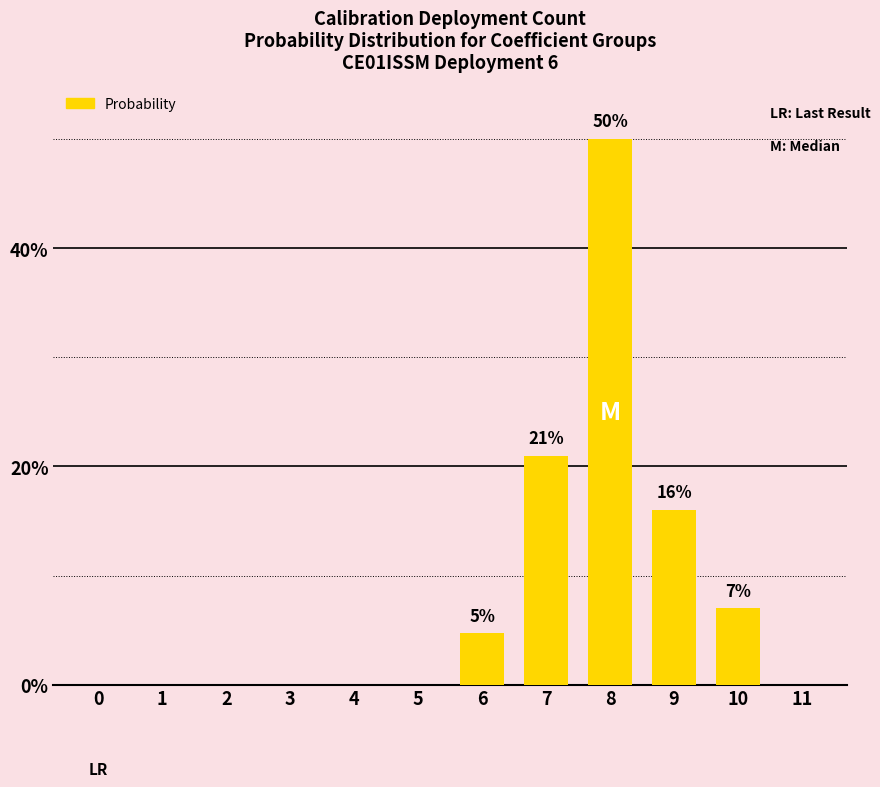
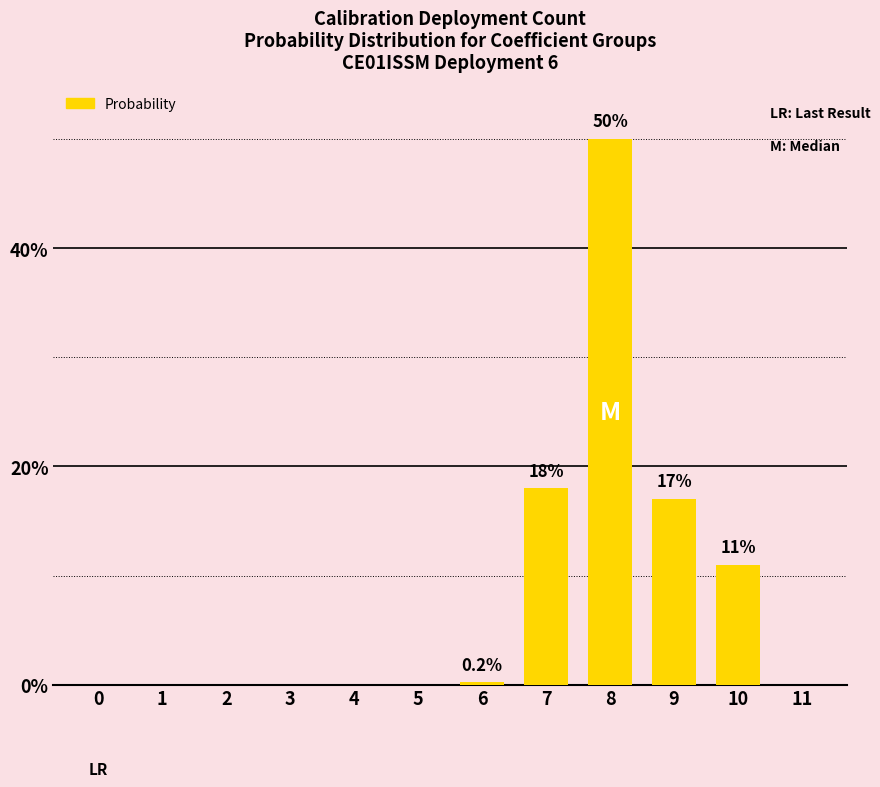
  {
-   "6": "5%",
-   "7": "21%",
+   "6": "0.2%",
+   "7": "18%",
    "8": "50%",
-   "9": "16%",
-   "10": "7%"
+   "9": "17%",
+   "10": "11%"
  }
